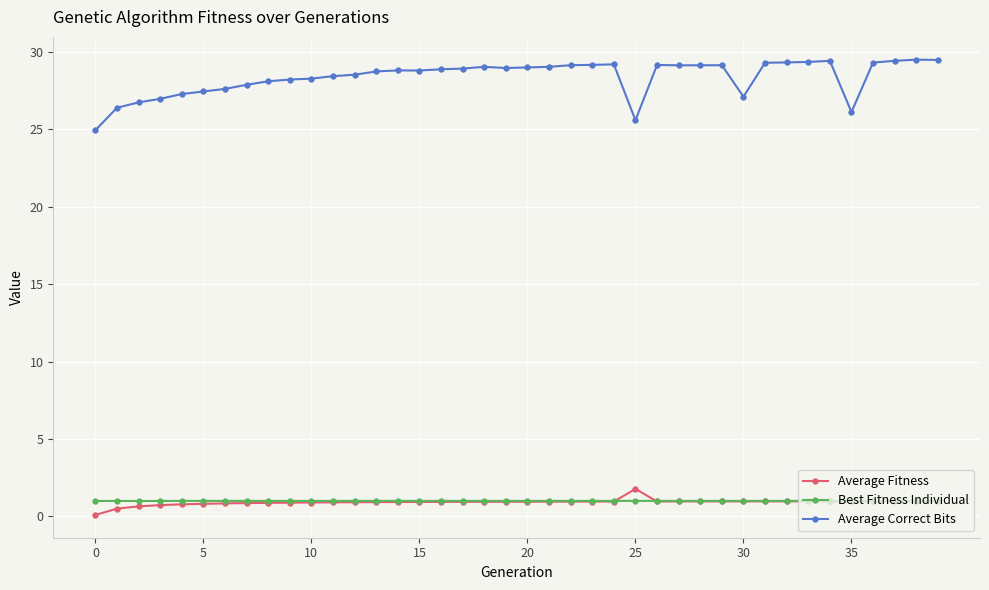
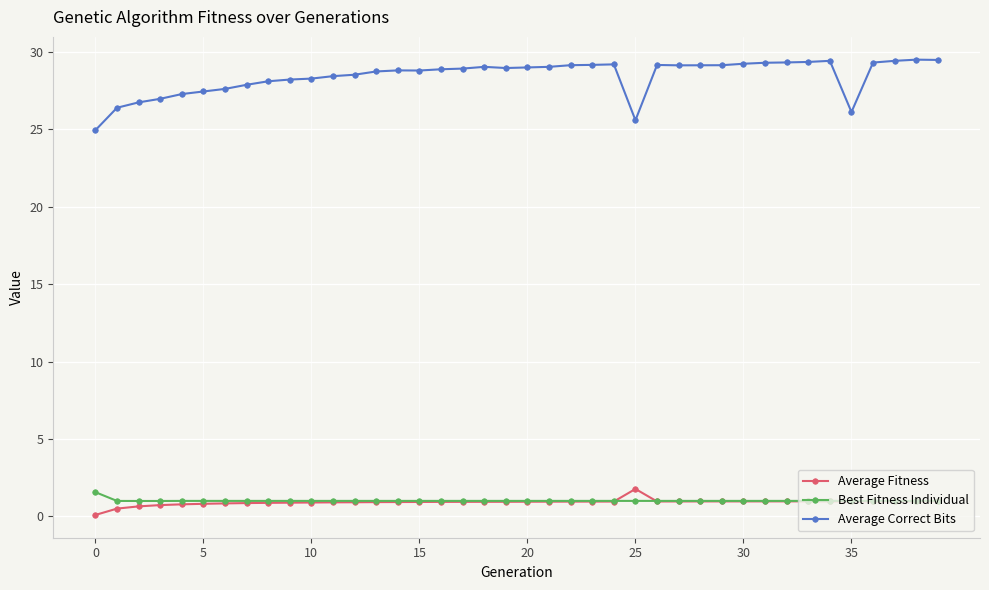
  {
    "Average Fitness": {
      "0": 0.1,
      "5": 0.8,
      "25": 1.8
    },
    "Best Fitness Individual": {
-     "0": 1.0,
+     "0": 1.6,
      "5": 1.0,
      "25": 1.0
    },
    "Average Correct Bits": {
      "0": 24.9,
      "5": 27.4,
      "10": 28.3,
      "15": 28.8,
      "20": 29.0,
      "25": 25.6,
-     "30": 27.1,
+     "30": 29.2,
      "35": 26.1
    }
  }
